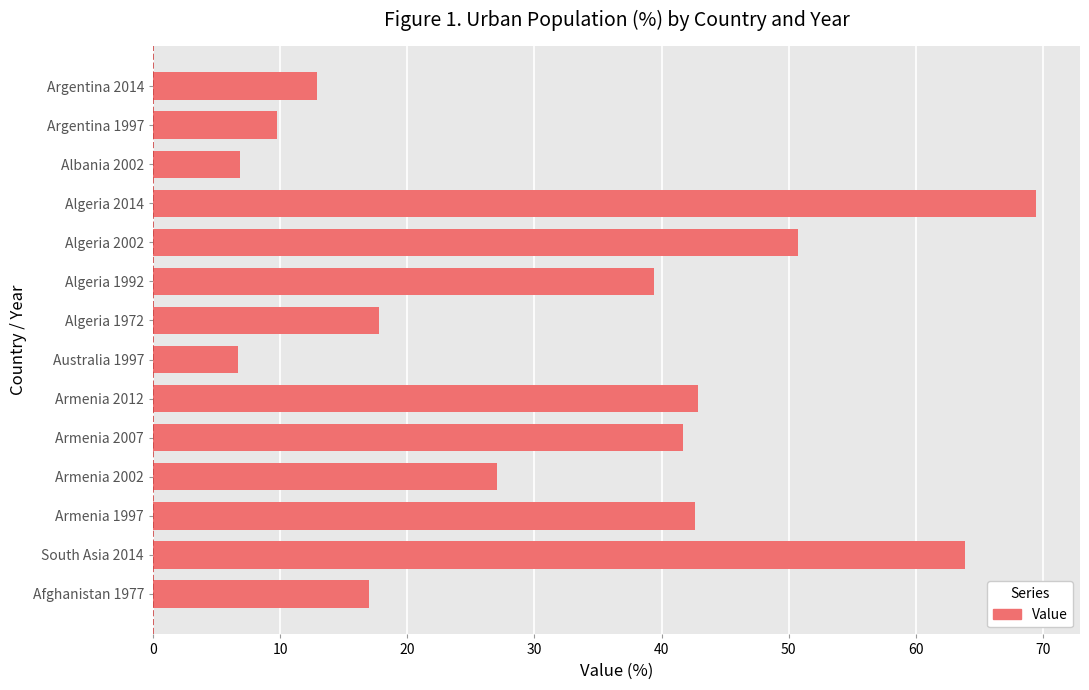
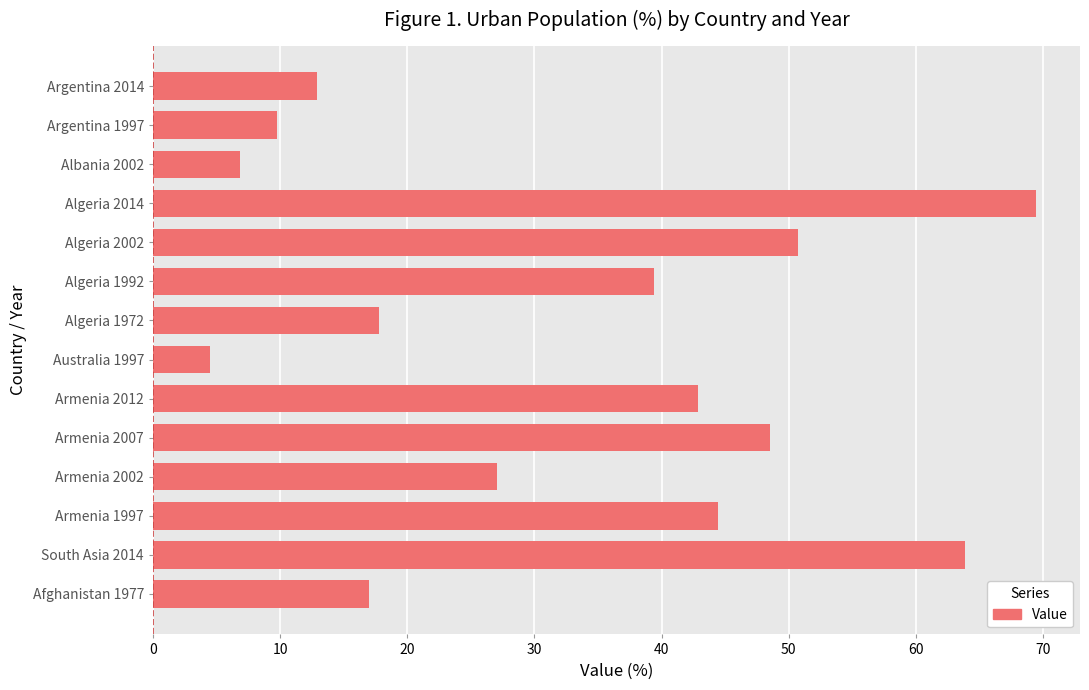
  {
    "Argentina 2014": 12.9,
    "Argentina 1997": 9.8,
    "Albania 2002": 6.8,
    "Algeria 2014": 69.4,
    "Algeria 2002": 50.7,
    "Algeria 1992": 39.4,
    "Algeria 1972": 17.8,
-   "Australia 1997": 6.7,
+   "Australia 1997": 4.5,
    "Armenia 2012": 42.9,
-   "Armenia 2007": 41.7,
+   "Armenia 2007": 48.5,
    "Armenia 2002": 27.0,
-   "Armenia 1997": 42.6,
+   "Armenia 1997": 44.4,
    "South Asia 2014": 63.8,
    "Afghanistan 1977": 17.0
  }
